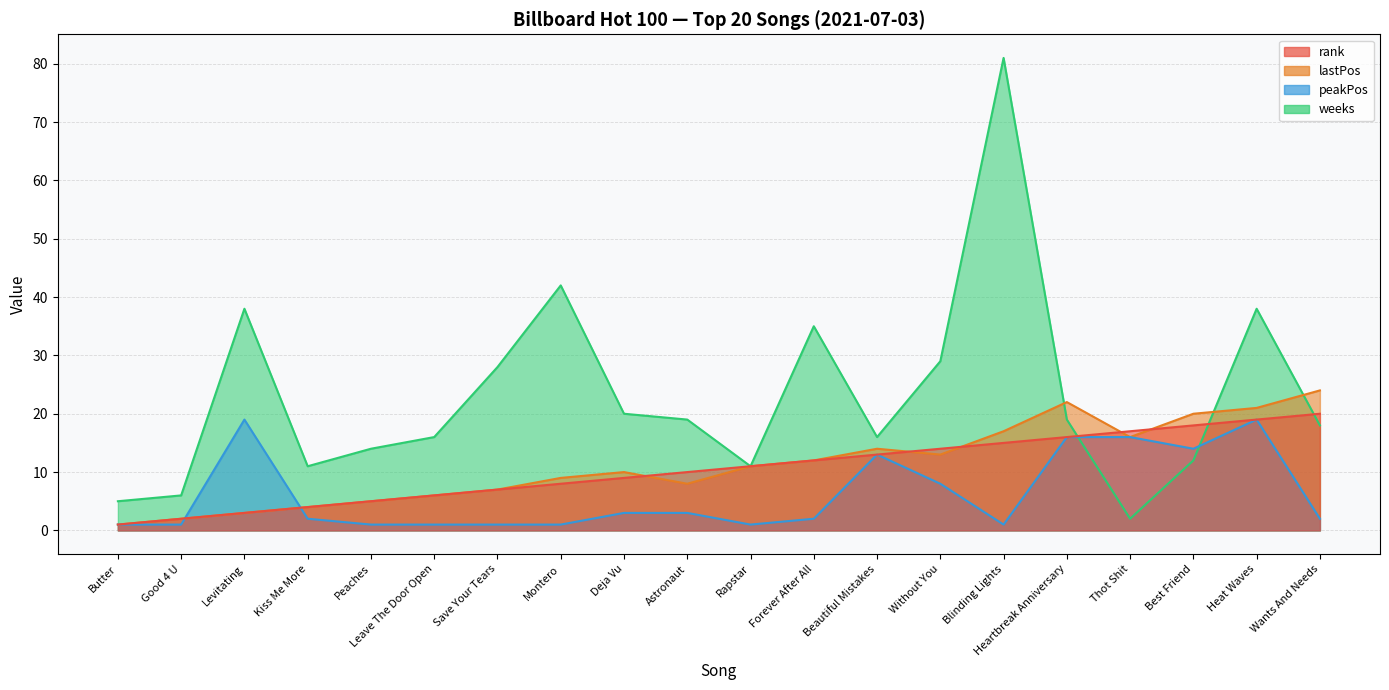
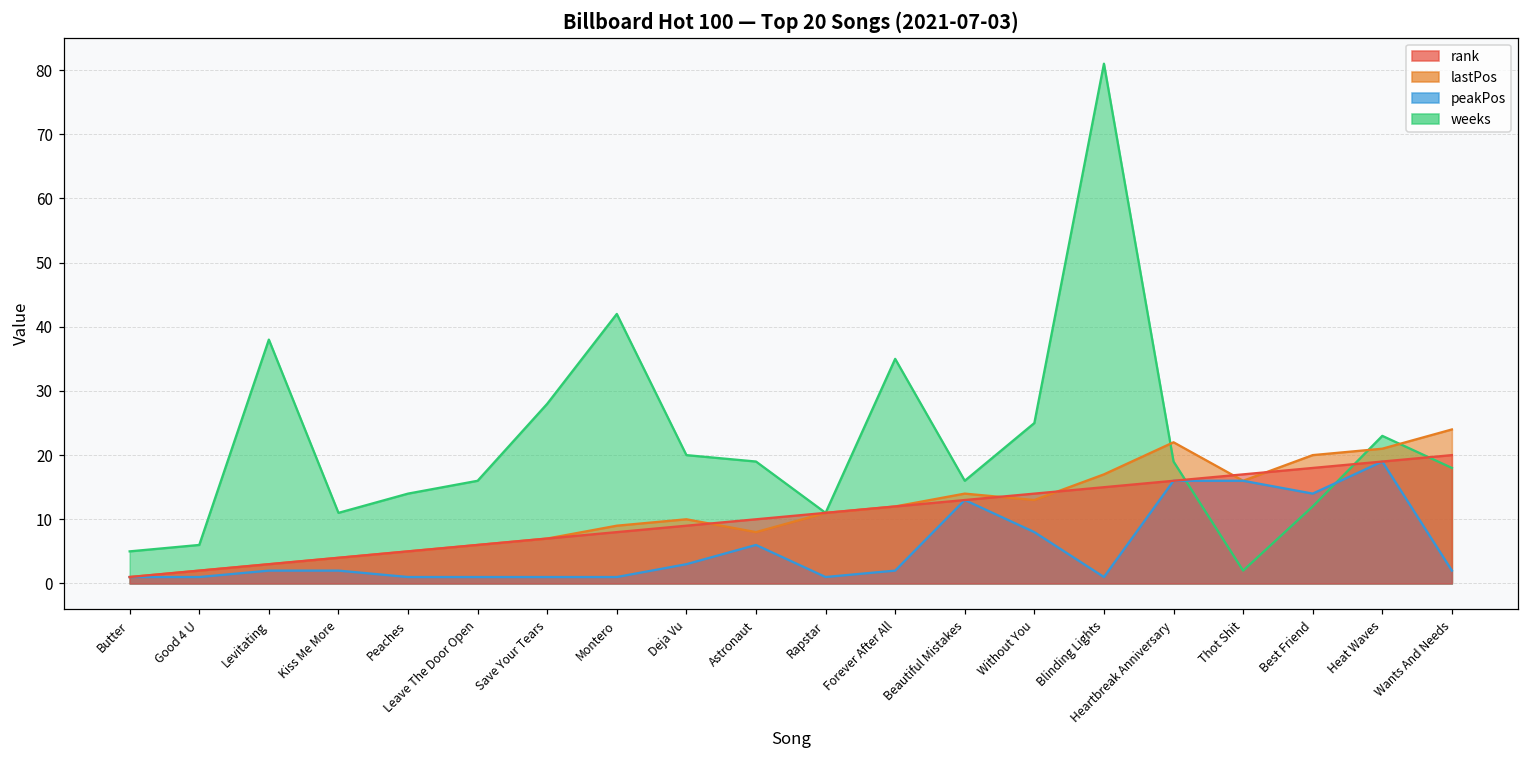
  {
    "weeks": {
      "Butter": 5,
      "Good 4 U": 6,
      "Levitating": 38,
      "Kiss Me More": 11,
      "Peaches": 14,
      "Leave The Door Open": 16,
      "Save Your Tears": 28,
      "Montero": 42,
      "Deja Vu": 20,
      "Astronaut": 19,
      "Forever After All": 35,
      "Beautiful Mistakes": 16,
-     "Without You": 29,
+     "Without You": 25,
      "Blinding Lights": 81,
      "Heartbreak Anniversary": 19,
      "Thot Shit": 2,
      "Best Friend": 12,
-     "Heat Waves": 38,
+     "Heat Waves": 23,
      "Wants And Needs": 18
    },
    "peakPos": {
      "Good 4 U": 1,
-     "Levitating": 19,
+     "Levitating": 2,
      "Kiss Me More": 2,
      "Peaches": 1,
      "Leave The Door Open": 1,
      "Save Your Tears": 1,
      "Montero": 1,
      "Deja Vu": 3,
-     "Astronaut": 3,
+     "Astronaut": 6,
      "Rapstar": 1,
      "Forever After All": 2,
      "Without You": 8,
      "Blinding Lights": 1,
      "Best Friend": 14,
      "Wants And Needs": 2
    }
  }
